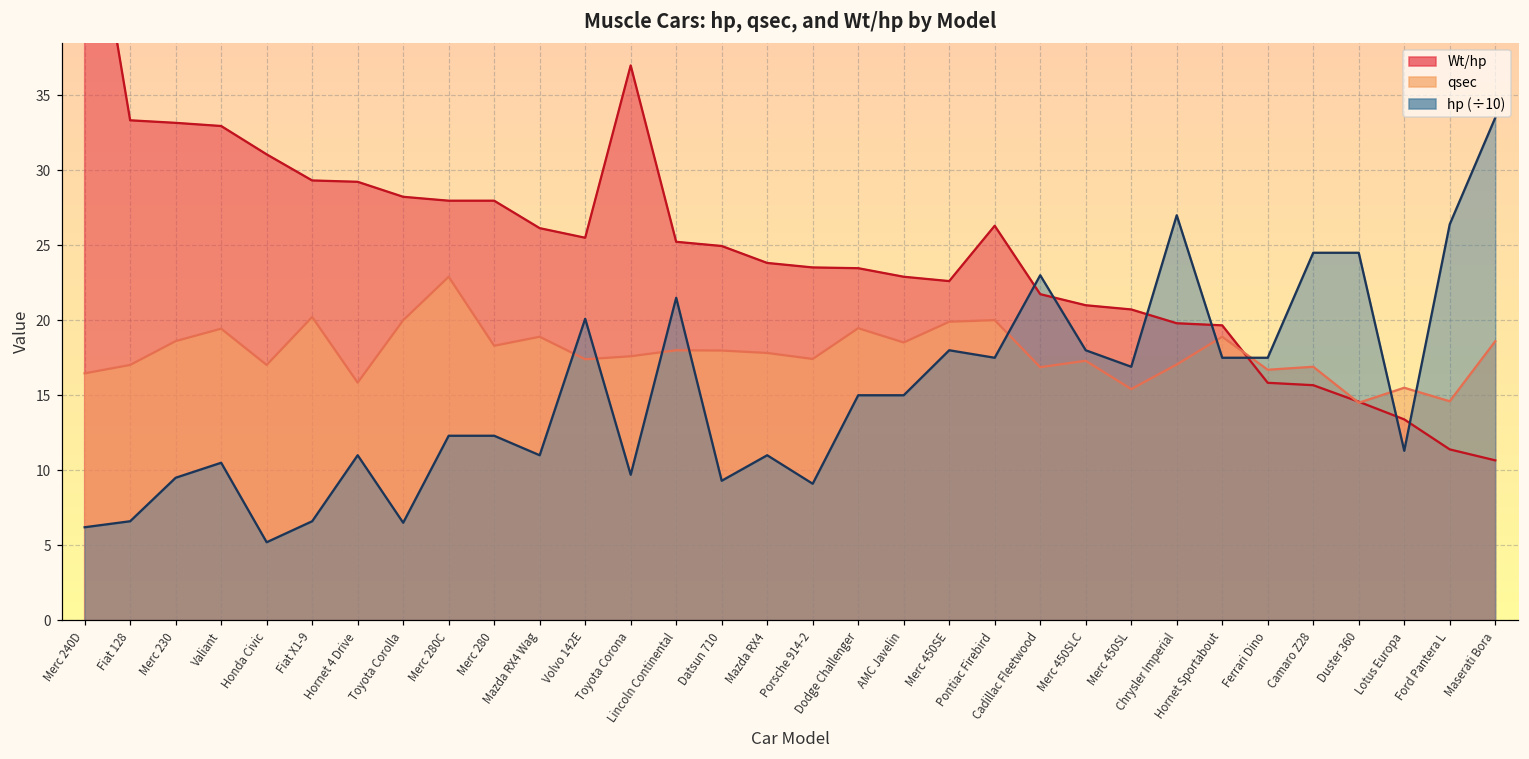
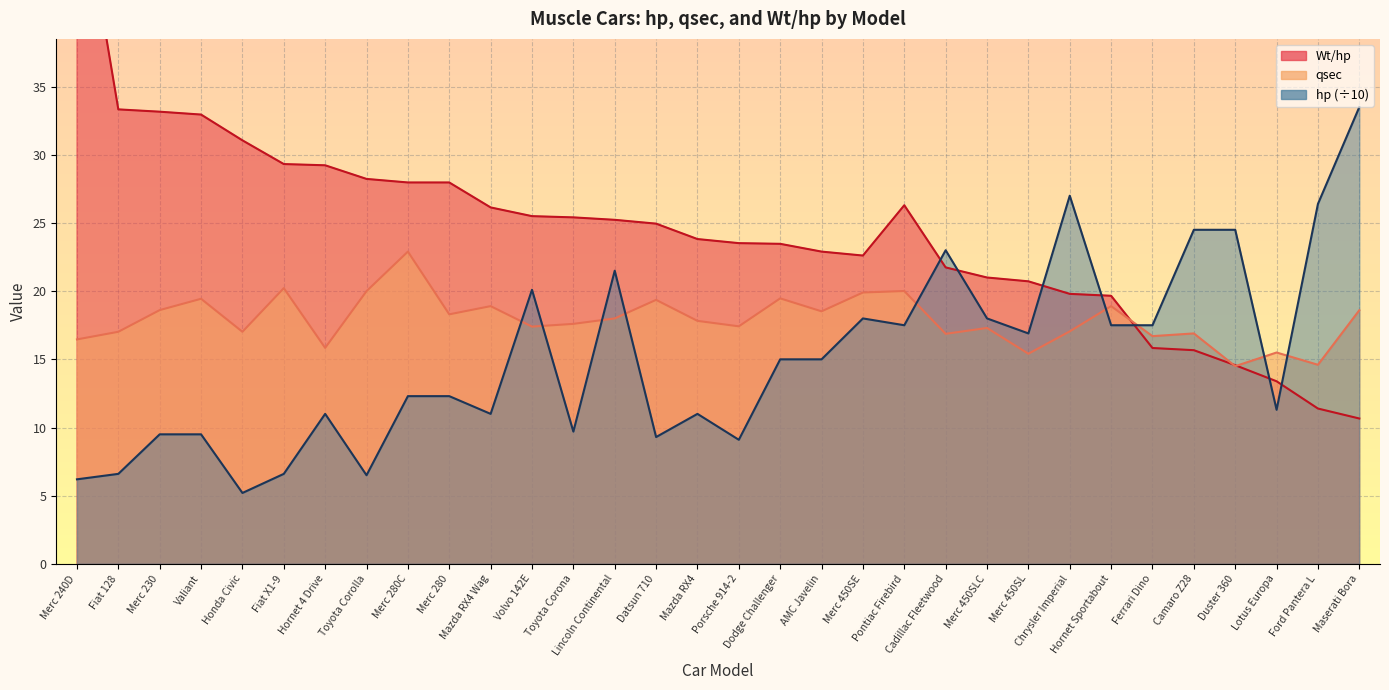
  {
    "Wt/hp": {
      "Fiat 128": 33.3,
      "Merc 230": 33.2,
      "Valiant": 33.0,
      "Honda Civic": 31.1,
      "Fiat X1-9": 29.3,
      "Hornet 4 Drive": 29.2,
      "Toyota Corolla": 28.2,
      "Merc 280C": 28.0,
      "Merc 280": 28.0,
      "Mazda RX4 Wag": 26.1,
      "Volvo 142E": 25.5,
-     "Toyota Corona": 37.0,
+     "Toyota Corona": 25.4,
      "Lincoln Continental": 25.2,
      "Datsun 710": 25.0,
      "Mazda RX4": 23.8,
      "Porsche 914-2": 23.5,
      "Dodge Challenger": 23.5,
      "AMC Javelin": 22.9,
      "Merc 450SE": 22.6,
      "Pontiac Firebird": 26.3,
      "Cadillac Fleetwood": 21.7,
      "Merc 450SLC": 21.0,
      "Merc 450SL": 20.7,
      "Chrysler Imperial": 19.8,
      "Hornet Sportabout": 19.7,
      "Ferrari Dino": 15.8,
      "Camaro Z28": 15.7,
      "Lotus Europa": 13.4,
      "Ford Pantera L": 11.4,
      "Maserati Bora": 10.7
    },
    "qsec": {
      "Merc 240D": 16.5,
      "Fiat 128": 17.0,
      "Merc 230": 18.6,
      "Valiant": 19.4,
      "Honda Civic": 17.0,
      "Fiat X1-9": 20.2,
      "Hornet 4 Drive": 15.8,
      "Toyota Corolla": 20.0,
      "Merc 280C": 22.9,
      "Merc 280": 18.3,
      "Mazda RX4 Wag": 18.9,
      "Volvo 142E": 17.4,
      "Toyota Corona": 17.6,
      "Lincoln Continental": 18.0,
-     "Datsun 710": 18.0,
+     "Datsun 710": 19.4,
      "Mazda RX4": 17.8,
      "Porsche 914-2": 17.4,
      "Dodge Challenger": 19.5,
      "AMC Javelin": 18.5,
      "Merc 450SE": 19.9,
      "Pontiac Firebird": 20.0,
      "Cadillac Fleetwood": 16.9,
      "Merc 450SLC": 17.3,
      "Merc 450SL": 15.4,
      "Chrysler Imperial": 17.1,
      "Hornet Sportabout": 18.9,
      "Ferrari Dino": 16.7,
      "Camaro Z28": 16.9,
      "Lotus Europa": 15.5,
      "Ford Pantera L": 14.6,
      "Maserati Bora": 18.6
    },
    "hp (÷10)": {
      "Merc 240D": 6.2,
      "Fiat 128": 6.6,
      "Merc 230": 9.5,
-     "Valiant": 10.5,
+     "Valiant": 9.5,
      "Honda Civic": 5.2,
      "Fiat X1-9": 6.6,
      "Hornet 4 Drive": 11.0,
      "Toyota Corolla": 6.5,
      "Merc 280C": 12.3,
      "Merc 280": 12.3,
      "Mazda RX4 Wag": 11.0,
      "Volvo 142E": 20.1,
      "Toyota Corona": 9.7,
      "Lincoln Continental": 21.5,
      "Datsun 710": 9.3,
      "Mazda RX4": 11.0,
      "Porsche 914-2": 9.1,
      "Dodge Challenger": 15.0,
      "AMC Javelin": 15.0,
      "Merc 450SE": 18.0,
      "Pontiac Firebird": 17.5,
      "Cadillac Fleetwood": 23.0,
      "Merc 450SLC": 18.0,
      "Merc 450SL": 16.9,
      "Chrysler Imperial": 27.0,
      "Hornet Sportabout": 17.5,
      "Ferrari Dino": 17.5,
      "Camaro Z28": 24.5,
      "Duster 360": 24.5,
      "Lotus Europa": 11.3,
      "Ford Pantera L": 26.4,
      "Maserati Bora": 33.5
    }
  }
